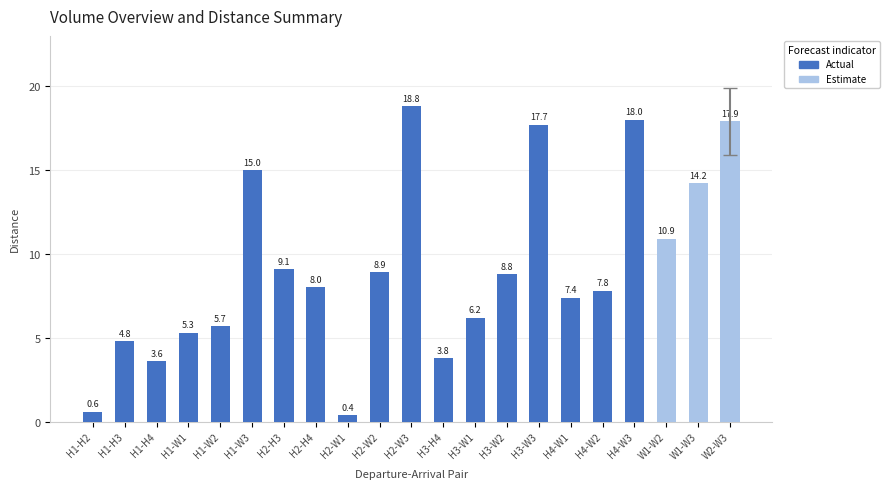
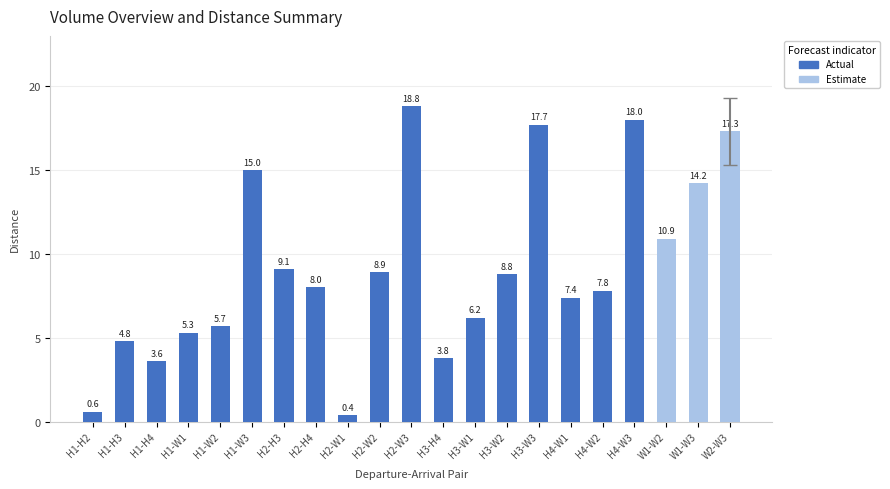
  {
    "Estimate": {
      "W1-W2": 10.9,
      "W1-W3": 14.2,
-     "W2-W3": 17.9
+     "W2-W3": 17.3
    }
  }
